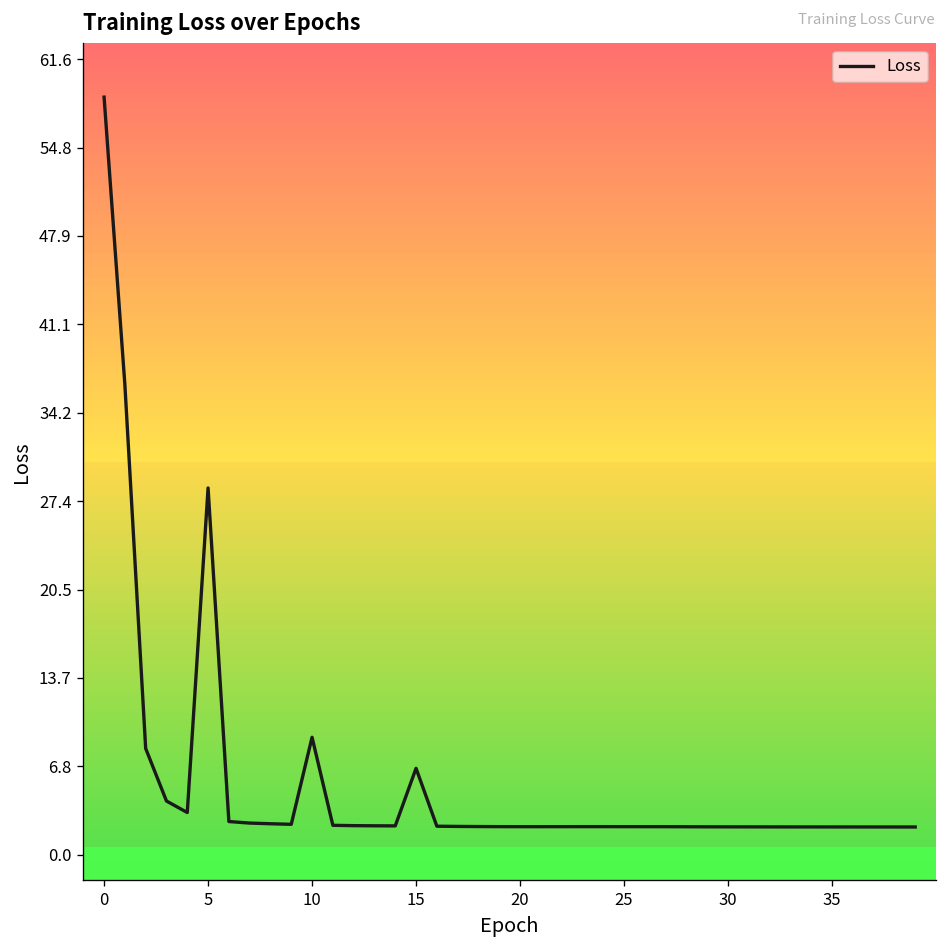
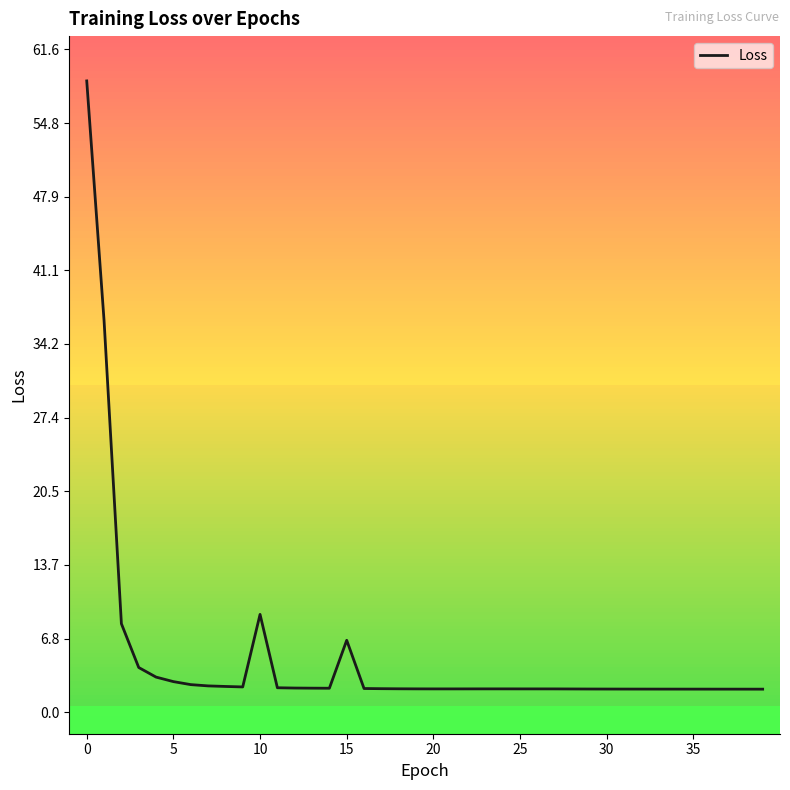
  {
    "0": 58.7,
-   "5": 28.4,
+   "5": 2.8,
    "10": 9.1,
    "15": 6.7,
    "20": 2.2,
    "25": 2.2,
    "30": 2.2,
    "35": 2.1
  }
